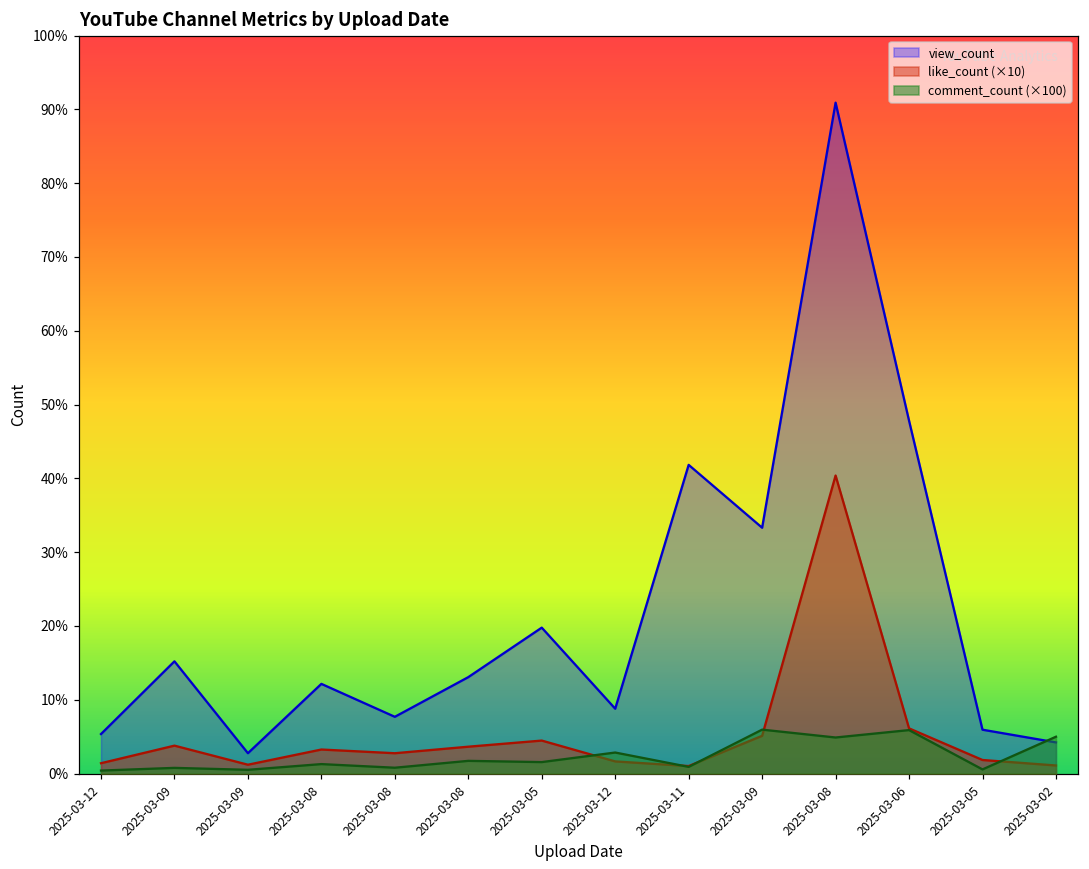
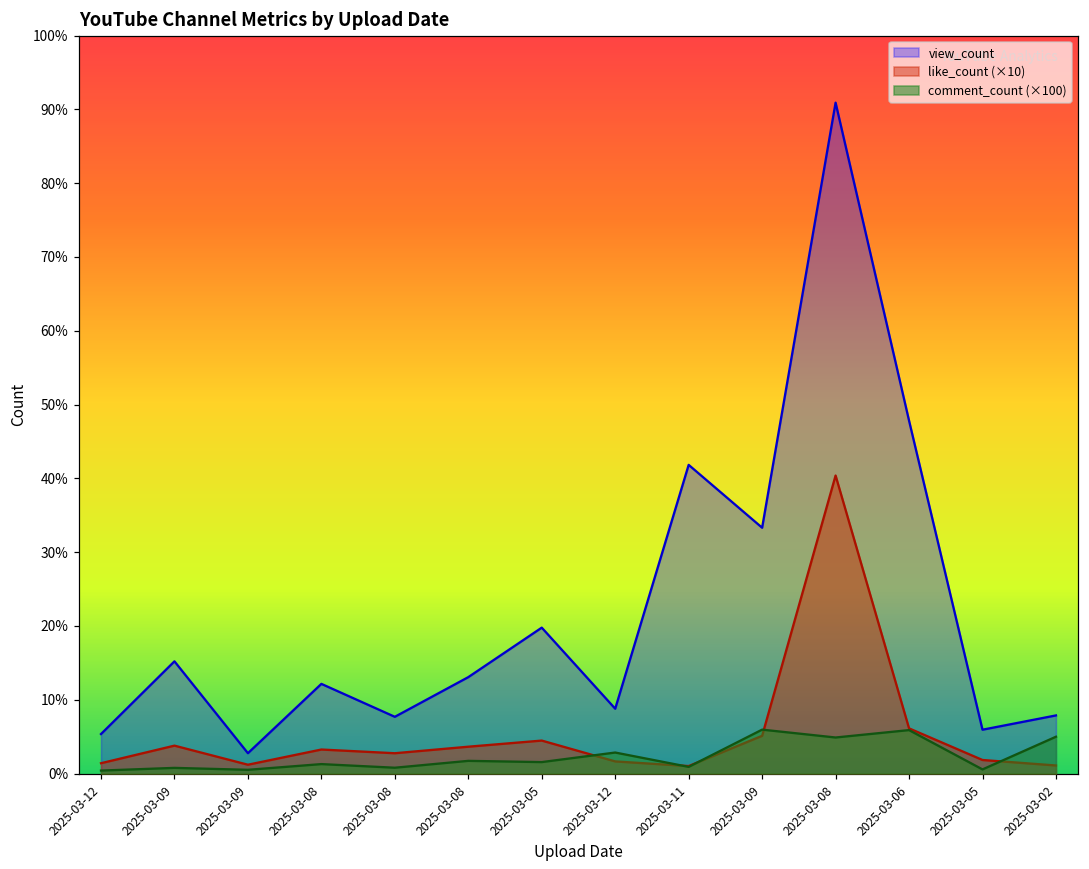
  {
    "view_count": {
      "2025-03-11": "42%",
      "2025-03-06": "48%",
-     "2025-03-02": "4%"
+     "2025-03-02": "8%"
    },
    "like_count (×10)": {
      "2025-03-02": "1%"
    },
    "comment_count (×100)": {
      "2025-03-02": "5%"
    }
  }
